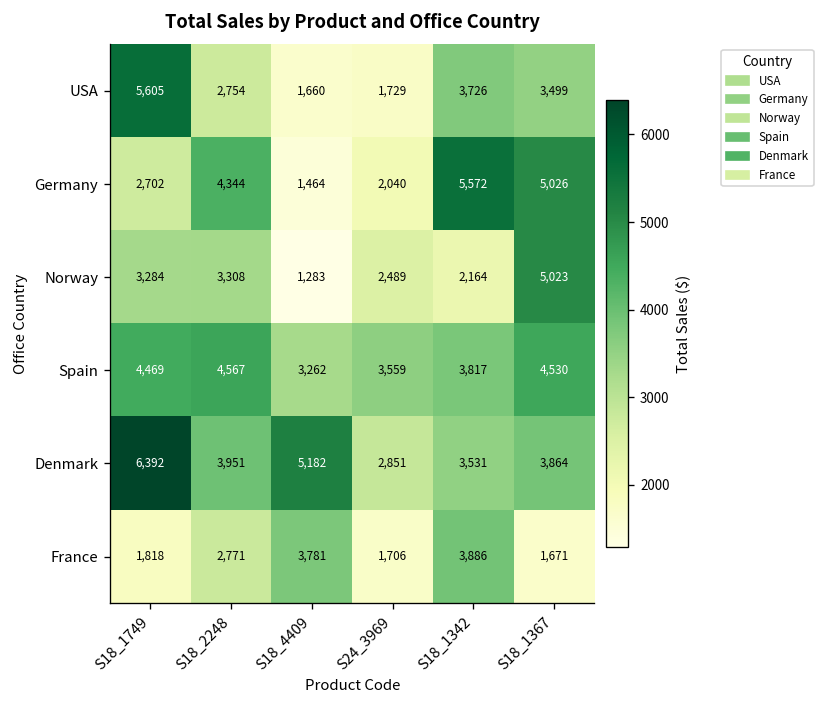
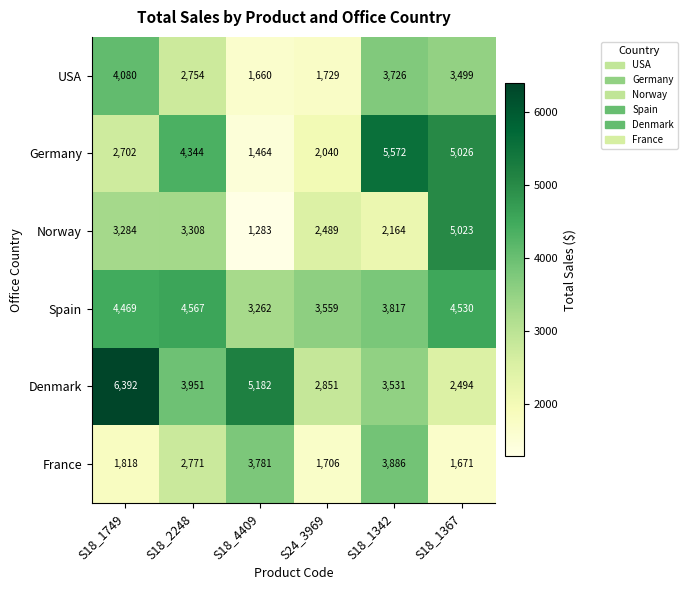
  {
    "USA": {
-     "S18_1749": "5,605",
+     "S18_1749": "4,080",
      "S18_2248": "2,754",
      "S18_4409": "1,660",
      "S24_3969": "1,729",
      "S18_1342": "3,726",
      "S18_1367": "3,499"
    },
    "Germany": {
      "S18_1749": "2,702",
      "S18_2248": "4,344",
      "S18_4409": "1,464",
      "S24_3969": "2,040",
      "S18_1342": "5,572",
      "S18_1367": "5,026"
    },
    "Norway": {
      "S18_1749": "3,284",
      "S18_2248": "3,308",
      "S18_4409": "1,283",
      "S24_3969": "2,489",
      "S18_1342": "2,164",
      "S18_1367": "5,023"
    },
    "Spain": {
      "S18_1749": "4,469",
      "S18_2248": "4,567",
      "S18_4409": "3,262",
      "S24_3969": "3,559",
      "S18_1342": "3,817",
      "S18_1367": "4,530"
    },
    "Denmark": {
      "S18_1749": "6,392",
      "S18_2248": "3,951",
      "S18_4409": "5,182",
      "S24_3969": "2,851",
      "S18_1342": "3,531",
-     "S18_1367": "3,864"
+     "S18_1367": "2,494"
    },
    "France": {
      "S18_1749": "1,818",
      "S18_2248": "2,771",
      "S18_4409": "3,781",
      "S24_3969": "1,706",
      "S18_1342": "3,886",
      "S18_1367": "1,671"
    }
  }
